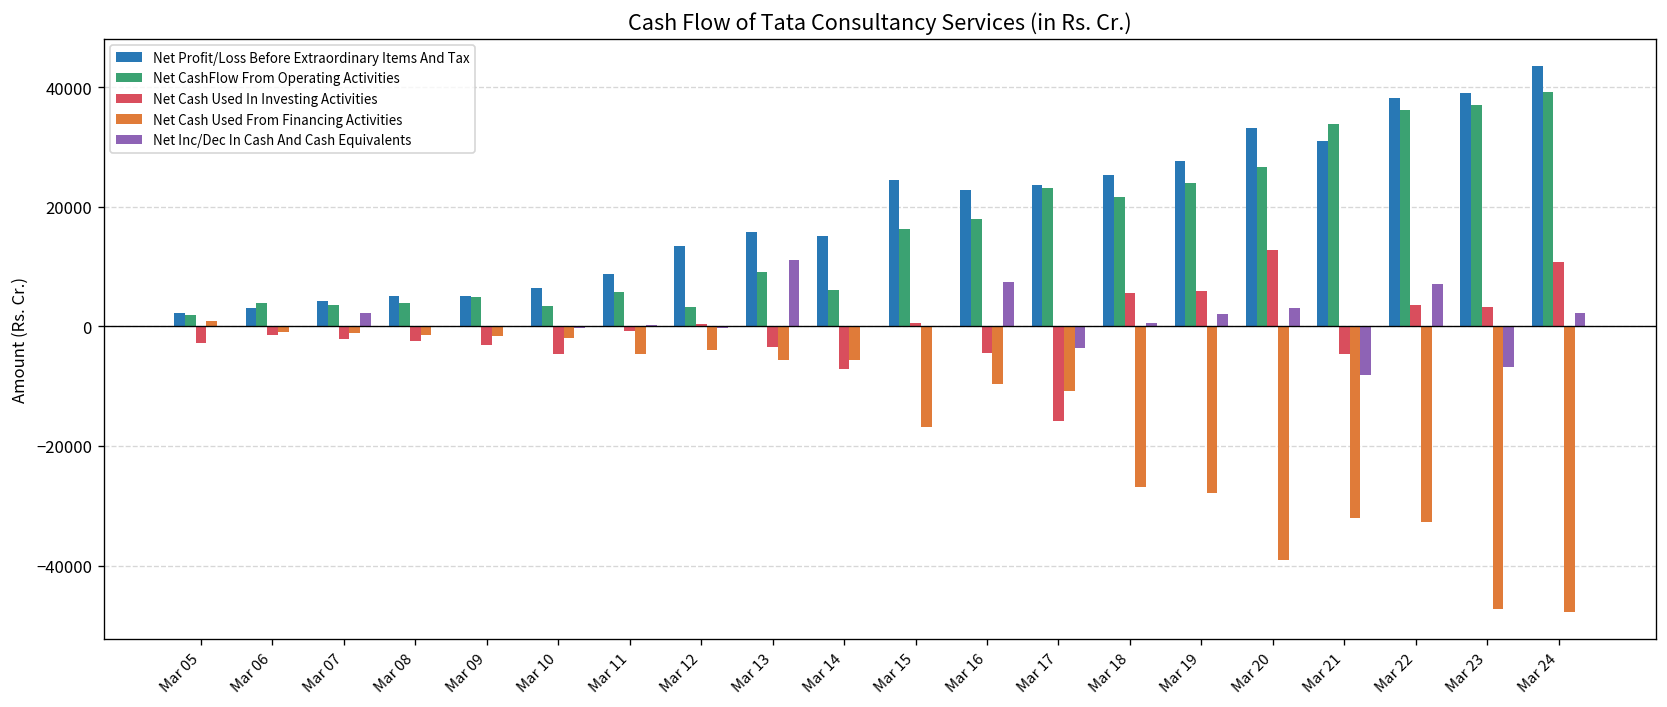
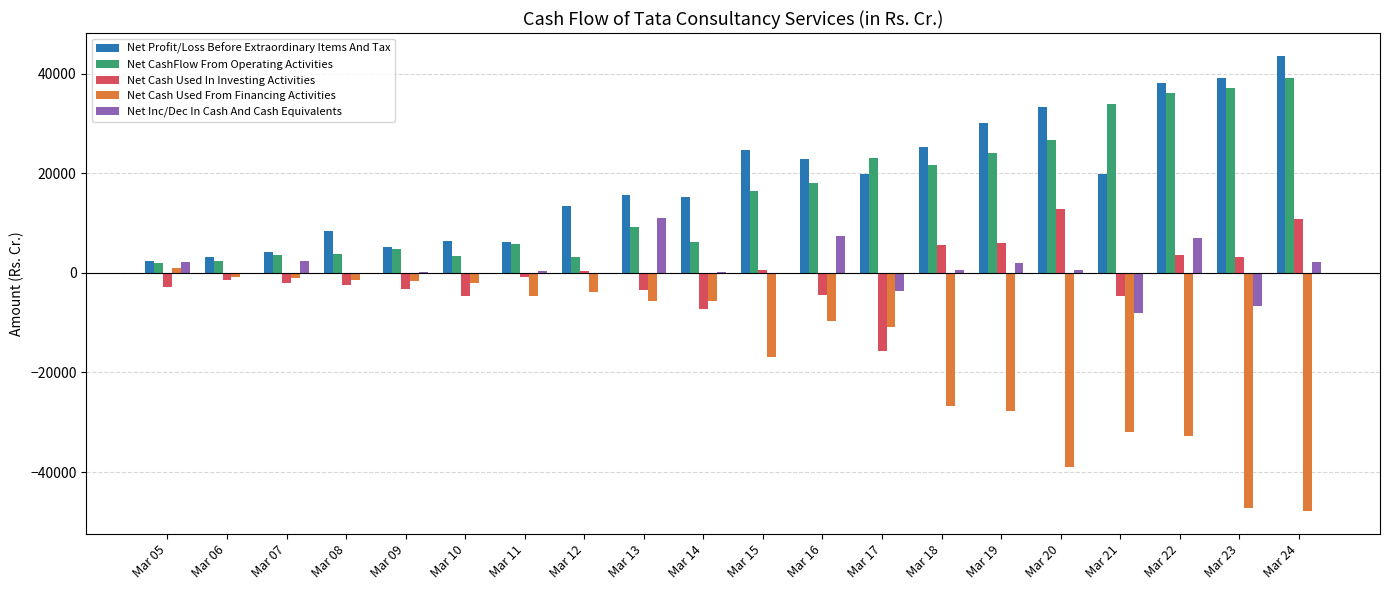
  {
    "Net Profit/Loss Before Extraordinary Items And Tax": {
      "Mar 05": 2000,
      "Mar 06": 3000,
      "Mar 07": 4000,
-     "Mar 08": 5000,
+     "Mar 08": 8000,
      "Mar 09": 5000,
      "Mar 10": 6000,
-     "Mar 11": 9000,
+     "Mar 11": 6000,
      "Mar 12": 13000,
      "Mar 13": 16000,
      "Mar 14": 15000,
      "Mar 15": 25000,
      "Mar 16": 23000,
-     "Mar 17": 24000,
+     "Mar 17": 20000,
      "Mar 18": 25000,
-     "Mar 19": 28000,
+     "Mar 19": 30000,
      "Mar 20": 33000,
-     "Mar 21": 31000,
+     "Mar 21": 20000,
      "Mar 22": 38000,
      "Mar 23": 39000,
      "Mar 24": 44000
    },
    "Net CashFlow From Operating Activities": {
      "Mar 05": 2000,
-     "Mar 06": 4000,
+     "Mar 06": 2000,
      "Mar 07": 4000,
      "Mar 08": 4000,
      "Mar 09": 5000,
      "Mar 10": 3000,
      "Mar 11": 6000,
      "Mar 12": 3000,
      "Mar 13": 9000,
      "Mar 14": 6000,
      "Mar 15": 16000,
      "Mar 16": 18000,
      "Mar 17": 23000,
      "Mar 18": 22000,
      "Mar 19": 24000,
      "Mar 20": 27000,
      "Mar 21": 34000,
      "Mar 22": 36000,
      "Mar 23": 37000,
      "Mar 24": 39000
    },
    "Net Inc/Dec In Cash And Cash Equivalents": {
-     "Mar 05": 0,
+     "Mar 05": 2000,
      "Mar 07": 2000,
      "Mar 13": 11000,
      "Mar 16": 7000,
      "Mar 17": -4000,
      "Mar 19": 2000,
-     "Mar 20": 3000,
+     "Mar 20": 1000,
      "Mar 21": -8000,
      "Mar 22": 7000,
      "Mar 23": -7000,
      "Mar 24": 2000
    }
  }
